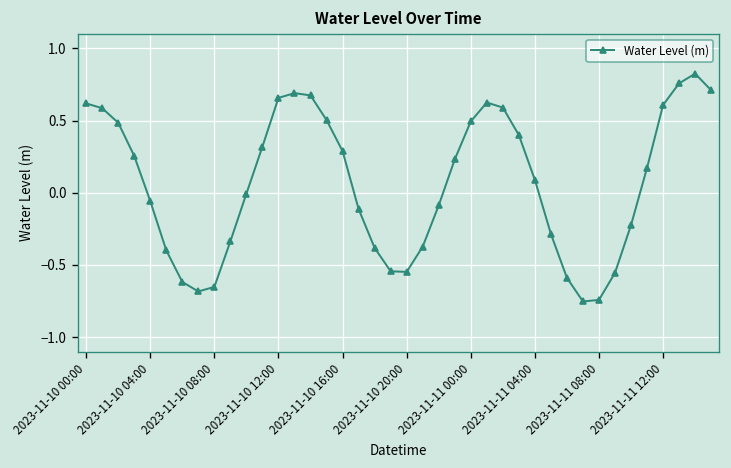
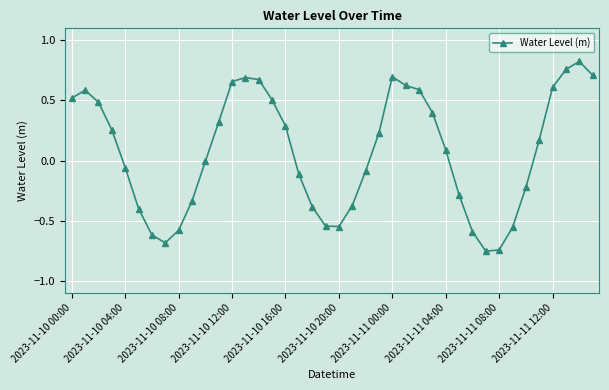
  {
-   "2023-11-10 00:00": 0.62,
+   "2023-11-10 00:00": 0.52,
    "2023-11-10 04:00": -0.06,
-   "2023-11-10 08:00": -0.65,
+   "2023-11-10 08:00": -0.58,
    "2023-11-10 12:00": 0.66,
    "2023-11-10 16:00": 0.29,
    "2023-11-10 20:00": -0.55,
-   "2023-11-11 00:00": 0.49,
+   "2023-11-11 00:00": 0.70,
    "2023-11-11 04:00": 0.09,
    "2023-11-11 08:00": -0.74,
    "2023-11-11 12:00": 0.61
  }
